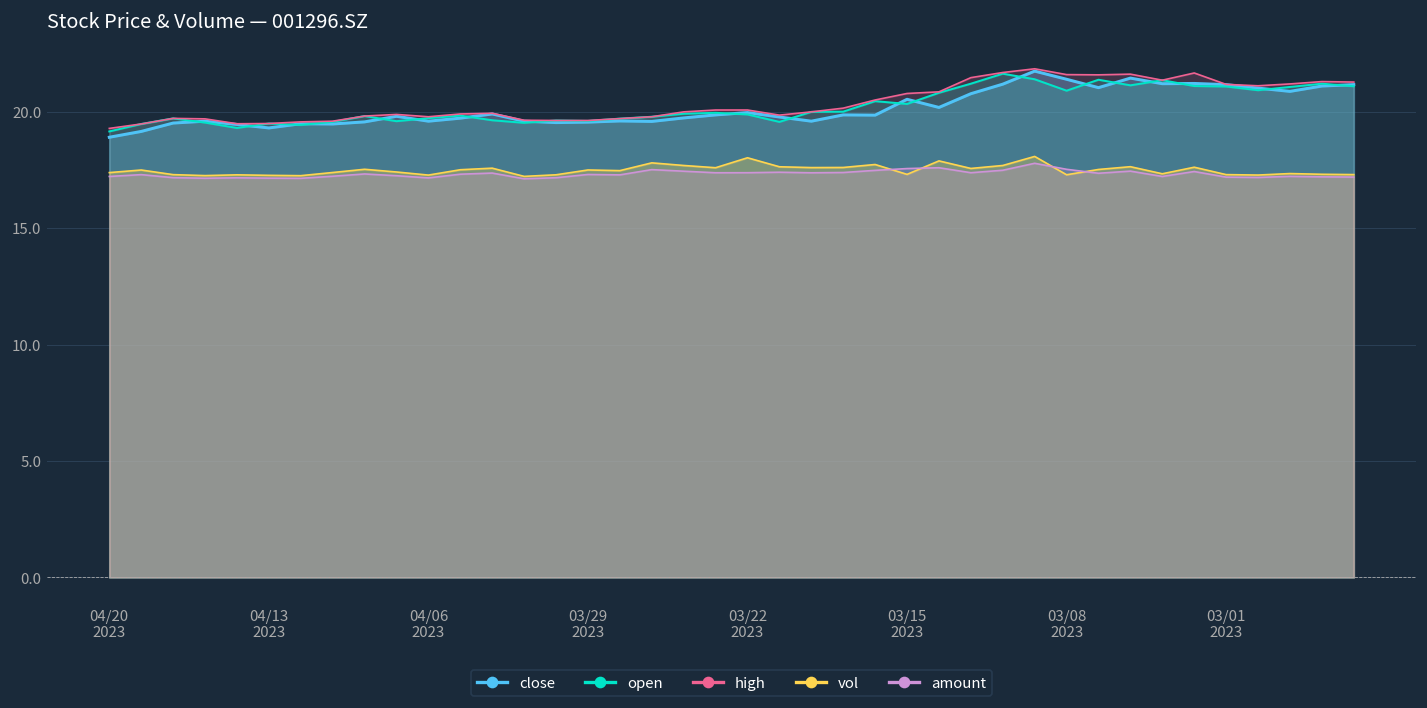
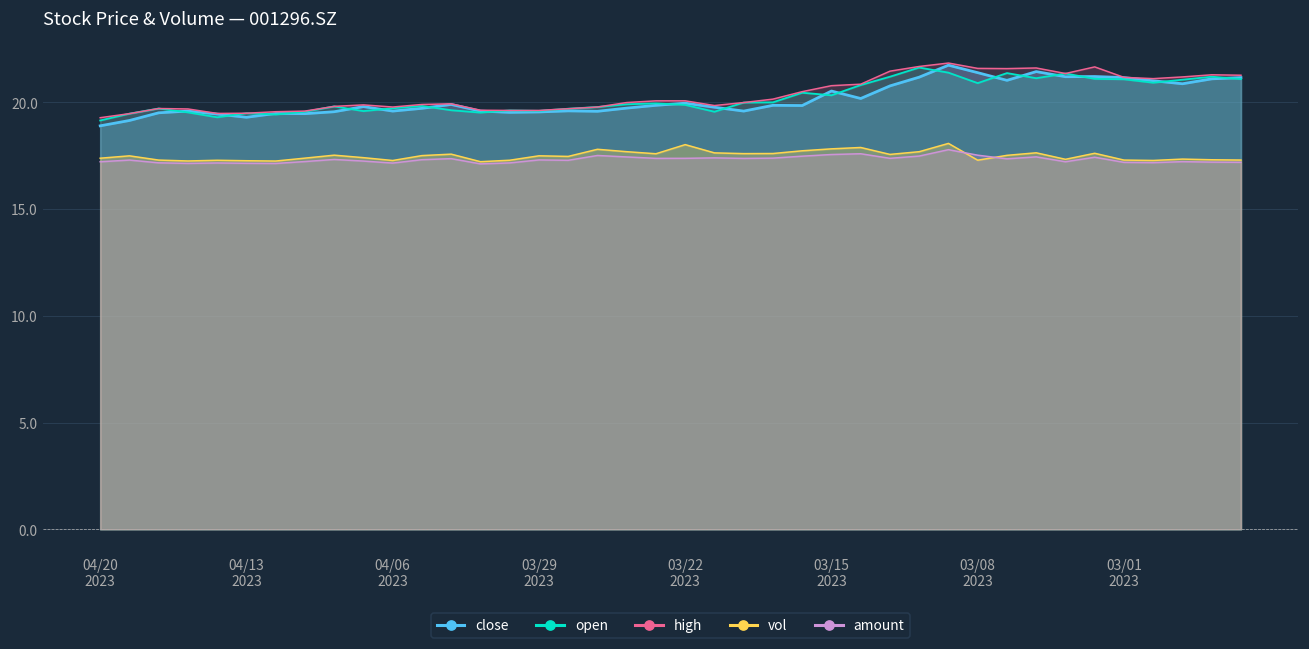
  {
    "vol": {
      "04/20 2023": 17.4,
      "03/29 2023": 17.5,
      "03/22 2023": 18.0,
-     "03/15 2023": 17.3,
+     "03/15 2023": 17.8,
      "03/08 2023": 17.3
    }
  }
